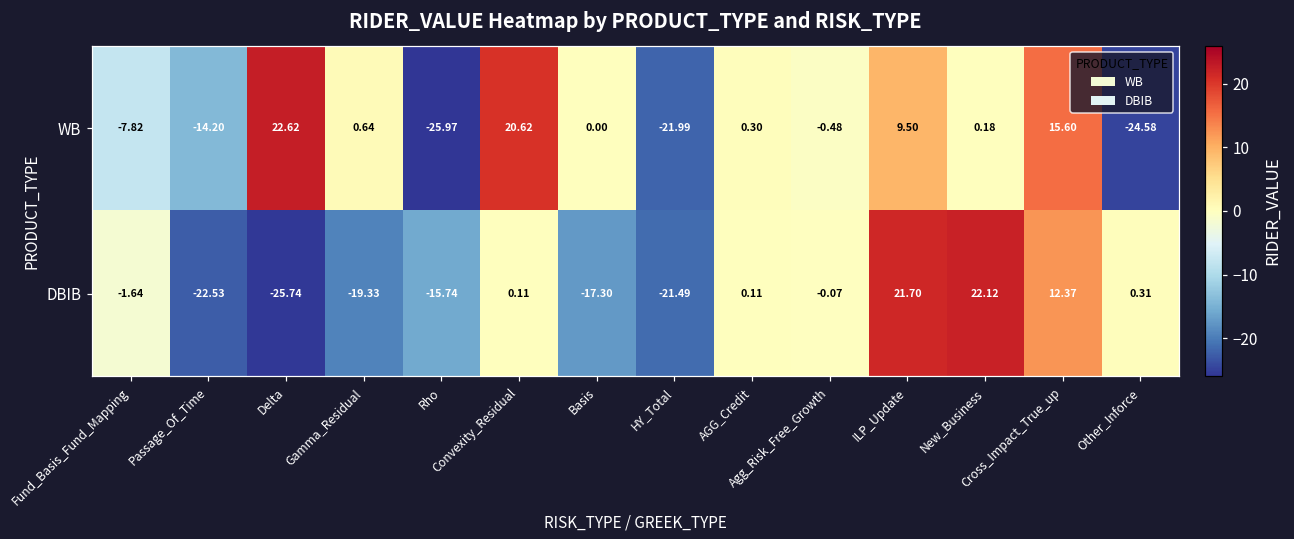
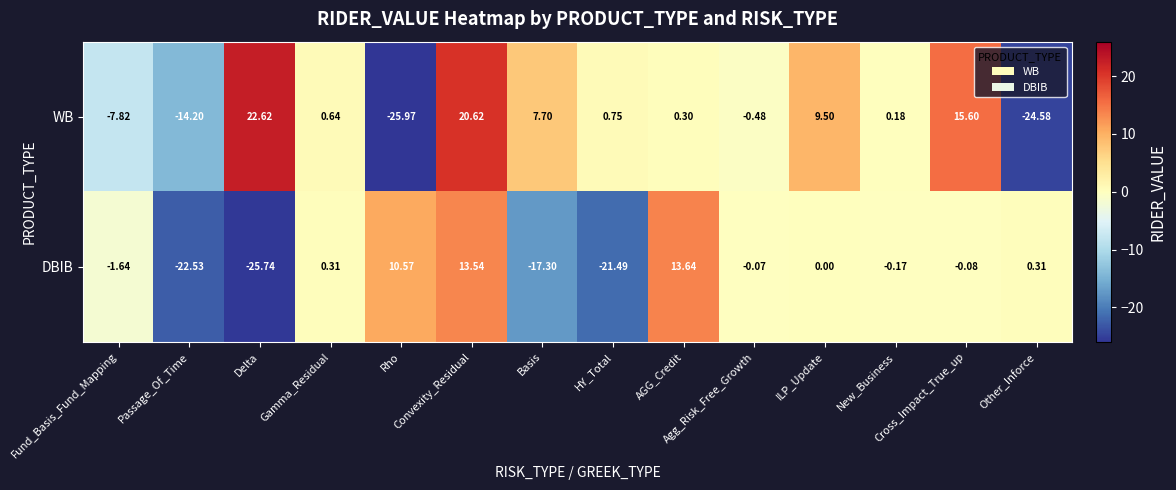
  {
    "WB": {
      "Fund_Basis_Fund_Mapping": -7.82,
      "Passage_Of_Time": -14.20,
      "Delta": 22.62,
      "Gamma_Residual": 0.64,
      "Rho": -25.97,
      "Convexity_Residual": 20.62,
-     "Basis": 0.00,
-     "HY_Total": -21.99,
+     "Basis": 7.70,
+     "HY_Total": 0.75,
      "AGG_Credit": 0.30,
      "Agg_Risk_Free_Growth": -0.48,
      "ILP_Update": 9.50,
      "New_Business": 0.18,
      "Cross_Impact_True_up": 15.60,
      "Other_Inforce": -24.58
    },
    "DBIB": {
      "Fund_Basis_Fund_Mapping": -1.64,
      "Passage_Of_Time": -22.53,
      "Delta": -25.74,
-     "Gamma_Residual": -19.33,
-     "Rho": -15.74,
-     "Convexity_Residual": 0.11,
+     "Gamma_Residual": 0.31,
+     "Rho": 10.57,
+     "Convexity_Residual": 13.54,
      "Basis": -17.30,
      "HY_Total": -21.49,
-     "AGG_Credit": 0.11,
+     "AGG_Credit": 13.64,
      "Agg_Risk_Free_Growth": -0.07,
-     "ILP_Update": 21.70,
-     "New_Business": 22.12,
-     "Cross_Impact_True_up": 12.37,
+     "ILP_Update": 0.00,
+     "New_Business": -0.17,
+     "Cross_Impact_True_up": -0.08,
      "Other_Inforce": 0.31
    }
  }
